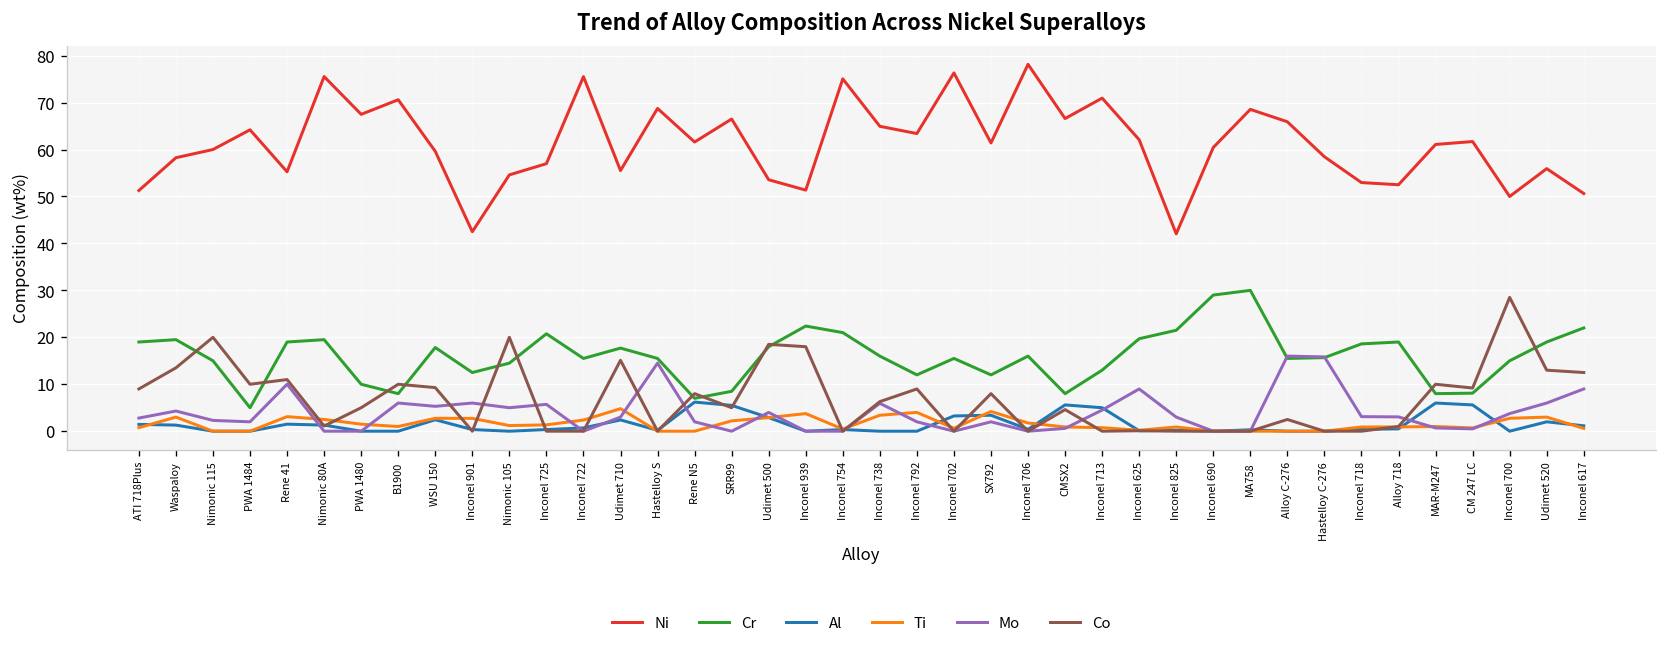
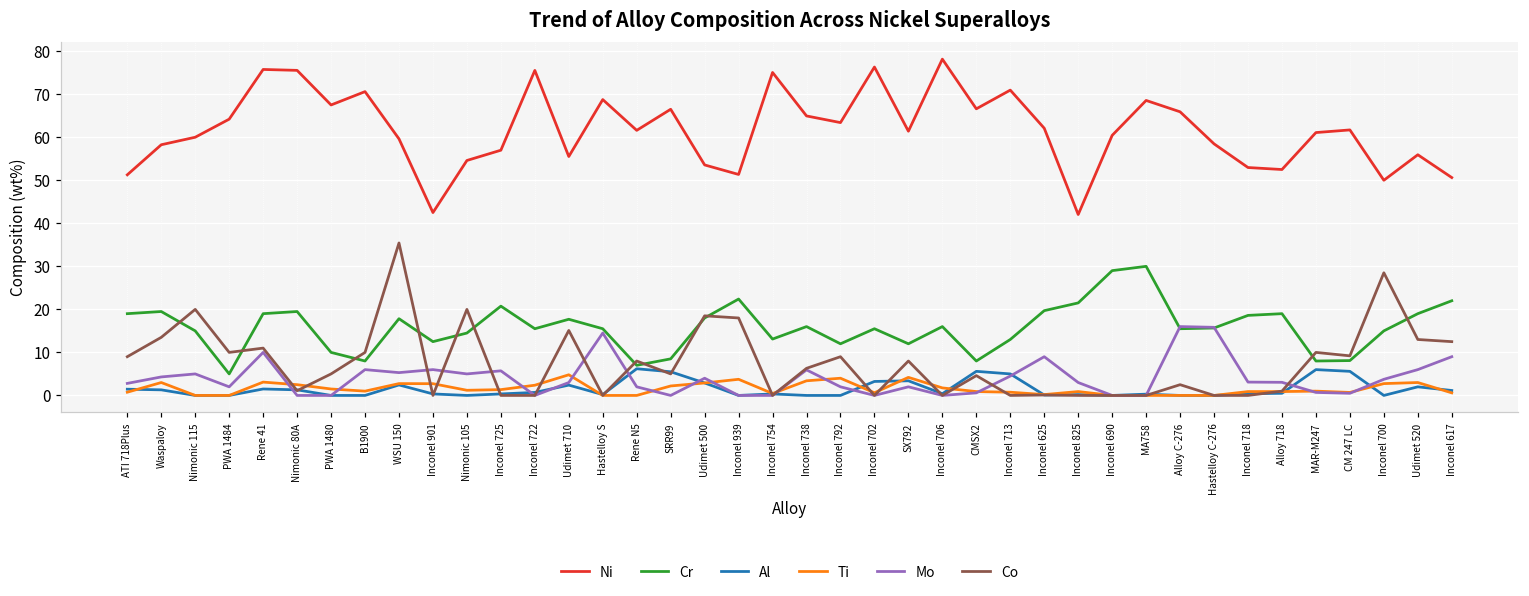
  {
    "Ni": {
      "ATI 718Plus": 51,
      "Waspaloy": 58,
      "Nimonic 115": 60,
      "PWA 1484": 64,
-     "Rene 41": 55,
+     "Rene 41": 76,
      "Nimonic 80A": 76,
      "PWA 1480": 68,
      "B1900": 71,
      "WSU 150": 60,
      "Inconel 901": 42,
      "Nimonic 105": 55,
      "Inconel 725": 57,
      "Inconel 722": 76,
      "Udimet 710": 56,
      "Hastelloy S": 69,
      "Rene N5": 62,
      "SRR99": 67,
      "Udimet 500": 54,
      "Inconel 939": 51,
      "Inconel 754": 75,
      "Inconel 738": 65,
      "Inconel 792": 63,
      "Inconel 702": 76,
      "SX792": 61,
      "Inconel 706": 78,
      "CMSX2": 67,
      "Inconel 713": 71,
      "Inconel 625": 62,
      "Inconel 825": 42,
      "Inconel 690": 60,
      "MA758": 69,
      "Alloy C-276": 66,
      "Hastelloy C-276": 58,
      "Inconel 718": 53,
      "Alloy 718": 52,
      "MAR-M247": 61,
      "CM 247 LC": 62,
      "Inconel 700": 50,
      "Udimet 520": 56,
      "Inconel 617": 51
    },
    "Cr": {
      "ATI 718Plus": 19,
      "Waspaloy": 20,
      "Nimonic 115": 15,
      "PWA 1484": 5,
      "Rene 41": 19,
      "Nimonic 80A": 20,
      "PWA 1480": 10,
      "B1900": 8,
      "WSU 150": 18,
      "Inconel 901": 13,
      "Nimonic 105": 15,
      "Inconel 725": 21,
      "Inconel 722": 16,
      "Udimet 710": 18,
      "Hastelloy S": 16,
      "Rene N5": 7,
      "SRR99": 9,
      "Inconel 939": 22,
-     "Inconel 754": 21,
+     "Inconel 754": 13,
      "Inconel 738": 16,
      "Inconel 792": 12,
      "Inconel 702": 16,
      "SX792": 12,
      "Inconel 706": 16,
      "CMSX2": 8,
      "Inconel 713": 13,
      "Inconel 625": 20,
      "Inconel 825": 22,
      "Inconel 690": 29,
      "MA758": 30,
      "Inconel 718": 19,
      "Alloy 718": 19,
      "MAR-M247": 8,
      "CM 247 LC": 8,
      "Inconel 700": 15,
      "Udimet 520": 19,
      "Inconel 617": 22
    },
    "Al": {
      "ATI 718Plus": 1,
      "Waspaloy": 1,
      "Rene 41": 2,
      "B1900": 0,
      "Nimonic 105": 0,
      "Inconel 722": 1,
      "Rene N5": 6,
      "Inconel 738": 0,
      "Inconel 792": 0,
      "Inconel 702": 3,
      "SX792": 3,
      "CMSX2": 6,
      "MAR-M247": 6,
      "CM 247 LC": 6,
      "Inconel 700": 0,
      "Udimet 520": 2
    },
    "Ti": {
      "ATI 718Plus": 1,
      "Waspaloy": 3,
      "Rene 41": 3,
      "Nimonic 80A": 3,
      "PWA 1480": 2,
      "B1900": 1,
      "Inconel 901": 3,
      "Nimonic 105": 1,
      "Inconel 725": 1,
      "Inconel 722": 2,
      "Udimet 710": 5,
      "Rene N5": 0,
      "SRR99": 2,
      "Inconel 939": 4,
      "Inconel 738": 3,
      "Inconel 792": 4,
      "SX792": 4,
      "Inconel 706": 2,
      "Inconel 713": 1,
      "Inconel 825": 1,
      "Inconel 700": 3,
      "Udimet 520": 3
    },
    "Mo": {
      "ATI 718Plus": 3,
      "Waspaloy": 4,
-     "Nimonic 115": 2,
+     "Nimonic 115": 5,
      "PWA 1484": 2,
      "Rene 41": 10,
      "Nimonic 80A": 0,
      "B1900": 6,
      "WSU 150": 5,
      "Inconel 901": 6,
      "Nimonic 105": 5,
      "Inconel 725": 6,
      "Hastelloy S": 15,
      "Rene N5": 2,
      "SRR99": 0,
      "Udimet 500": 4,
      "Inconel 792": 2,
      "SX792": 2,
      "Inconel 625": 9,
      "Inconel 825": 3,
      "Inconel 718": 3,
      "Alloy 718": 3,
      "Inconel 700": 4,
      "Udimet 520": 6,
      "Inconel 617": 9
    },
    "Co": {
      "ATI 718Plus": 9,
      "Waspaloy": 14,
      "Nimonic 115": 20,
      "PWA 1484": 10,
      "Rene 41": 11,
      "PWA 1480": 5,
      "B1900": 10,
-     "WSU 150": 9,
+     "WSU 150": 35,
      "Nimonic 105": 20,
      "Udimet 710": 15,
      "Rene N5": 8,
      "Inconel 939": 18,
      "Inconel 792": 9,
      "SX792": 8,
      "CMSX2": 5,
      "Inconel 713": 0,
      "Alloy C-276": 3,
      "MAR-M247": 10,
      "CM 247 LC": 9,
      "Inconel 700": 29,
      "Udimet 520": 13,
      "Inconel 617": 13
    }
  }
